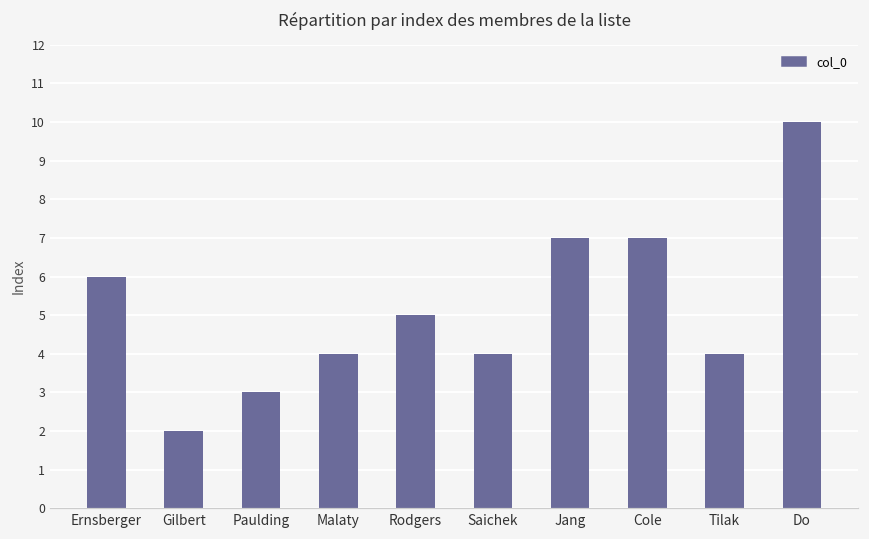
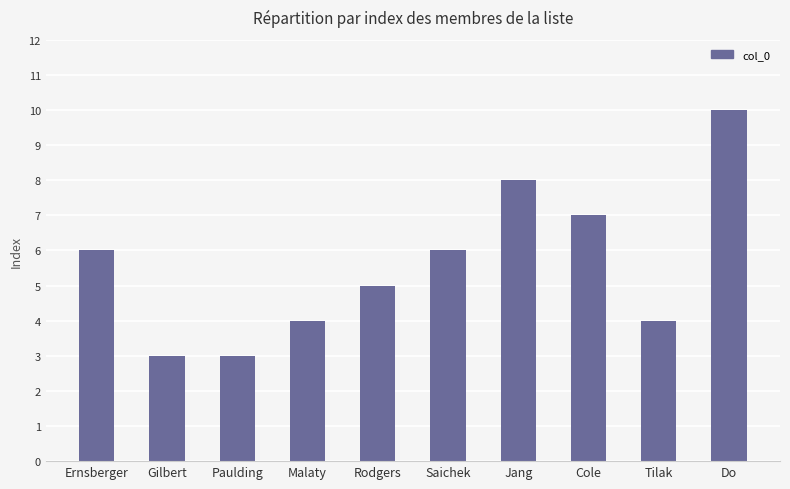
  {
    "Ernsberger": 6,
-   "Gilbert": 2,
+   "Gilbert": 3,
    "Paulding": 3,
    "Malaty": 4,
    "Rodgers": 5,
-   "Saichek": 4,
-   "Jang": 7,
+   "Saichek": 6,
+   "Jang": 8,
    "Cole": 7,
    "Tilak": 4,
    "Do": 10
  }
